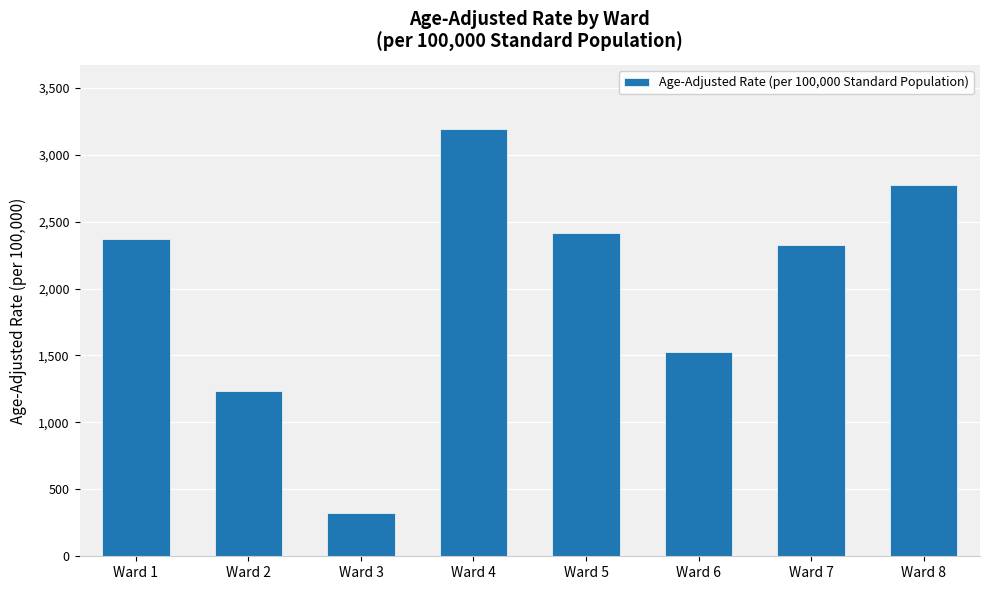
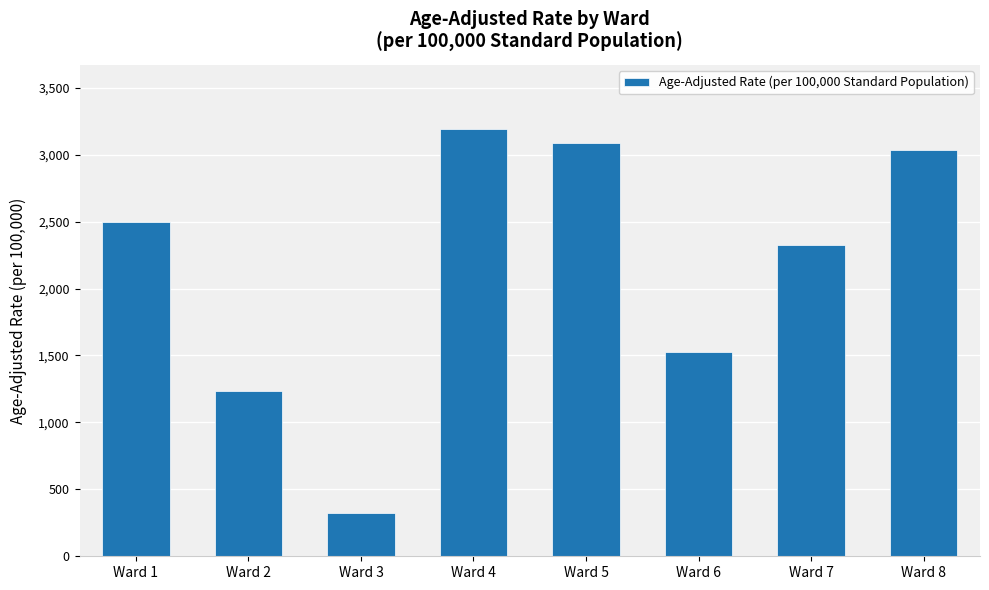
  {
-   "Ward 1": "2,370",
+   "Ward 1": "2,490",
    "Ward 2": "1,240",
    "Ward 3": "320",
    "Ward 4": "3,190",
-   "Ward 5": "2,410",
+   "Ward 5": "3,090",
    "Ward 6": "1,530",
    "Ward 7": "2,320",
-   "Ward 8": "2,770"
+   "Ward 8": "3,040"
  }
